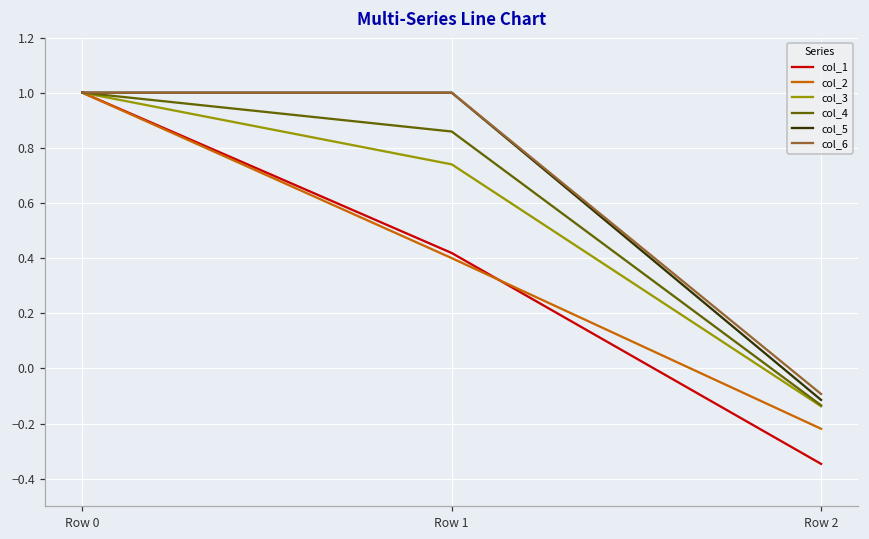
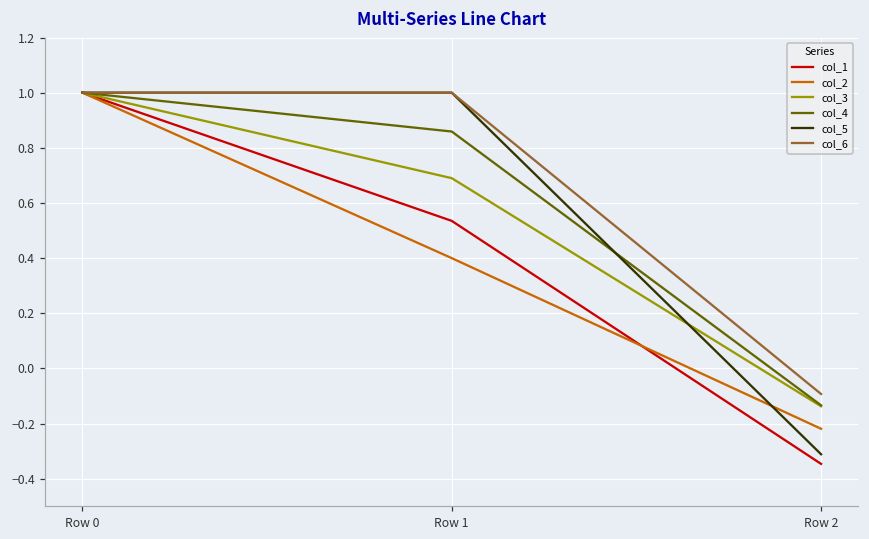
  {
    "col_1": {
-     "Row 1": 0.42,
+     "Row 1": 0.54,
      "Row 2": -0.35
    },
    "col_2": {
      "Row 1": 0.40,
      "Row 2": -0.22
    },
    "col_3": {
-     "Row 1": 0.74
+     "Row 1": 0.69
    },
    "col_4": {
      "Row 1": 0.86
    },
    "col_5": {
-     "Row 2": -0.11
+     "Row 2": -0.31
    },
    "col_6": {
      "Row 2": -0.09
    }
  }
